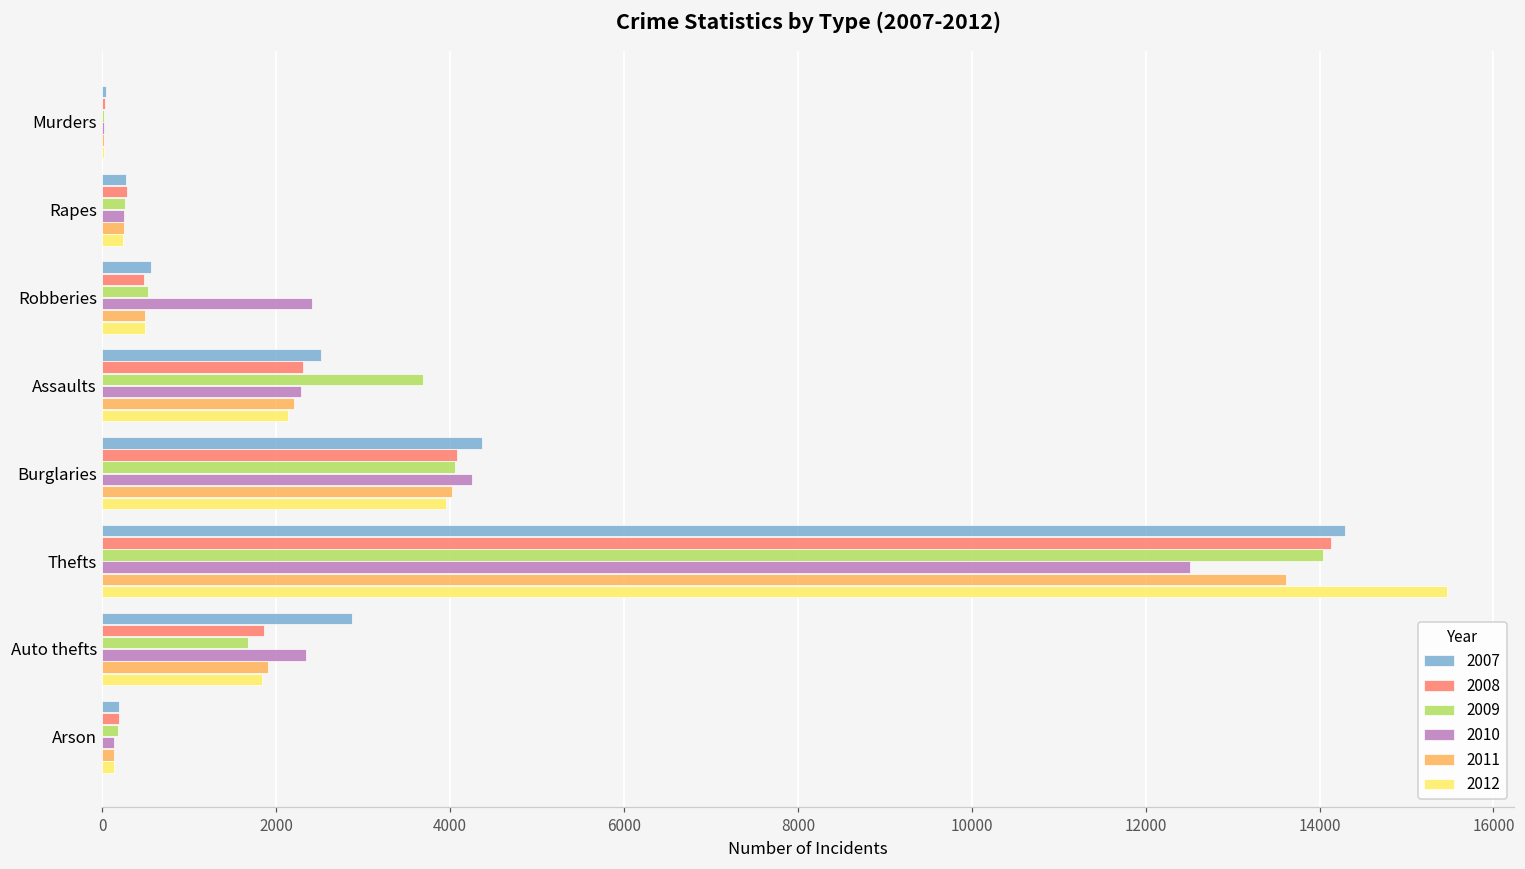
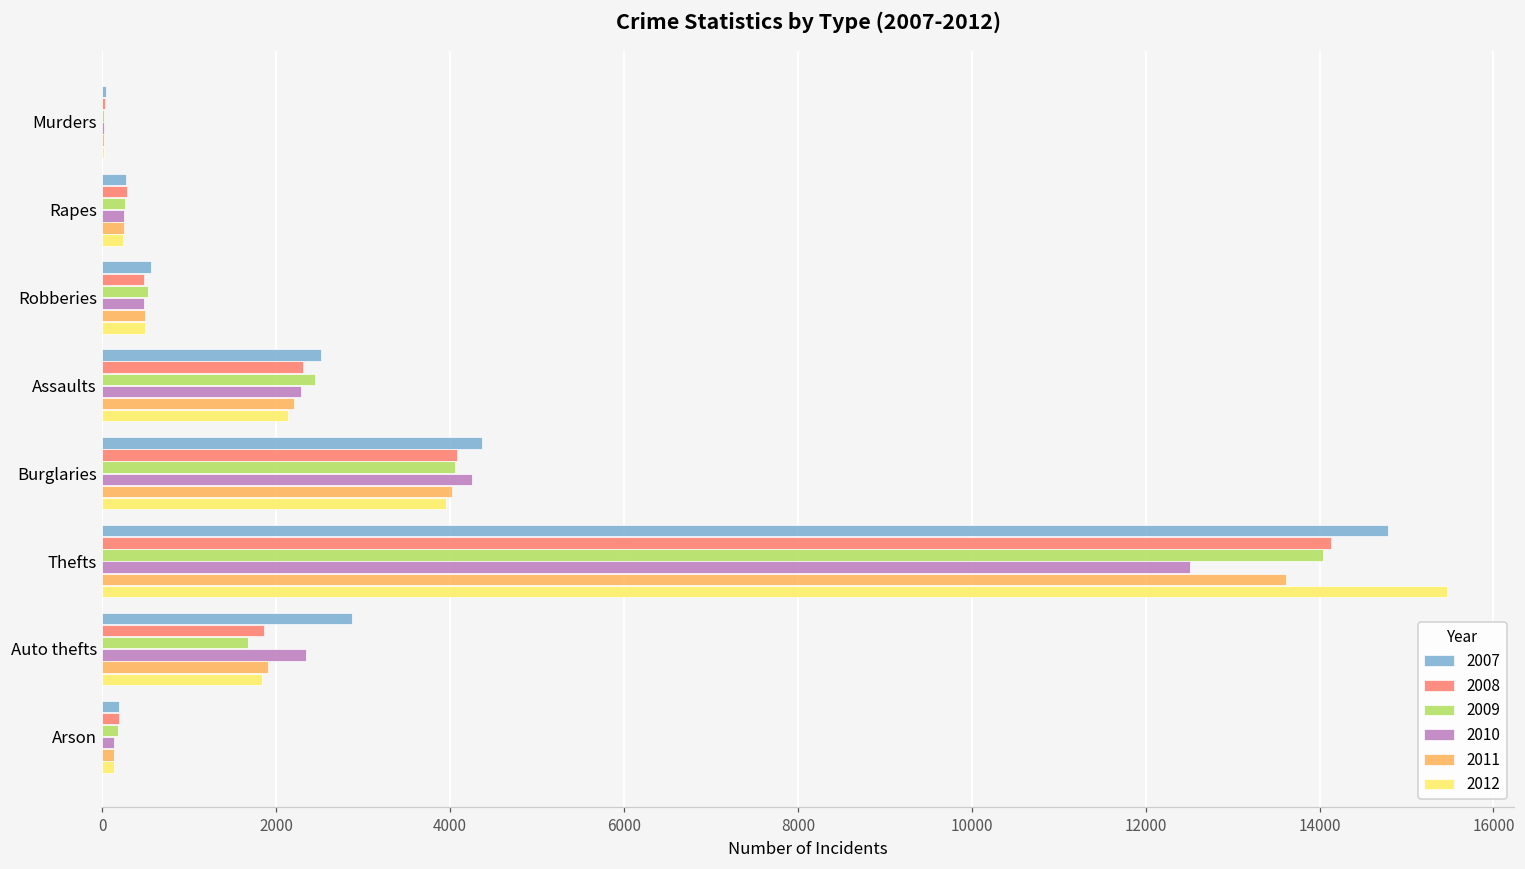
  {
    "2007": {
      "Murders": 0,
      "Rapes": 300,
      "Robberies": 600,
      "Assaults": 2500,
      "Burglaries": 4400,
-     "Thefts": 14300,
+     "Thefts": 14800,
      "Auto thefts": 2900,
      "Arson": 200
    },
    "2009": {
      "Rapes": 300,
      "Robberies": 500,
-     "Assaults": 3700,
+     "Assaults": 2400,
      "Burglaries": 4100,
      "Thefts": 14000,
      "Auto thefts": 1700,
      "Arson": 200
    },
    "2010": {
      "Rapes": 300,
-     "Robberies": 2400,
+     "Robberies": 500,
      "Assaults": 2300,
      "Burglaries": 4200,
      "Thefts": 12500,
      "Auto thefts": 2300,
      "Arson": 100
    }
  }
